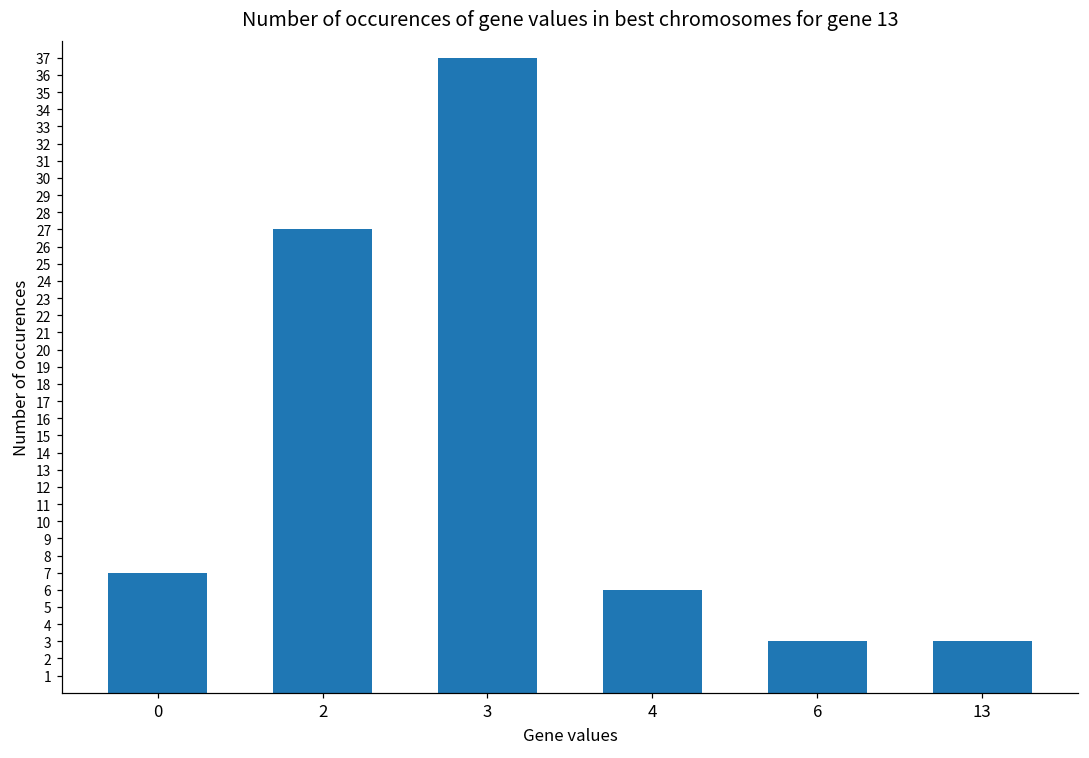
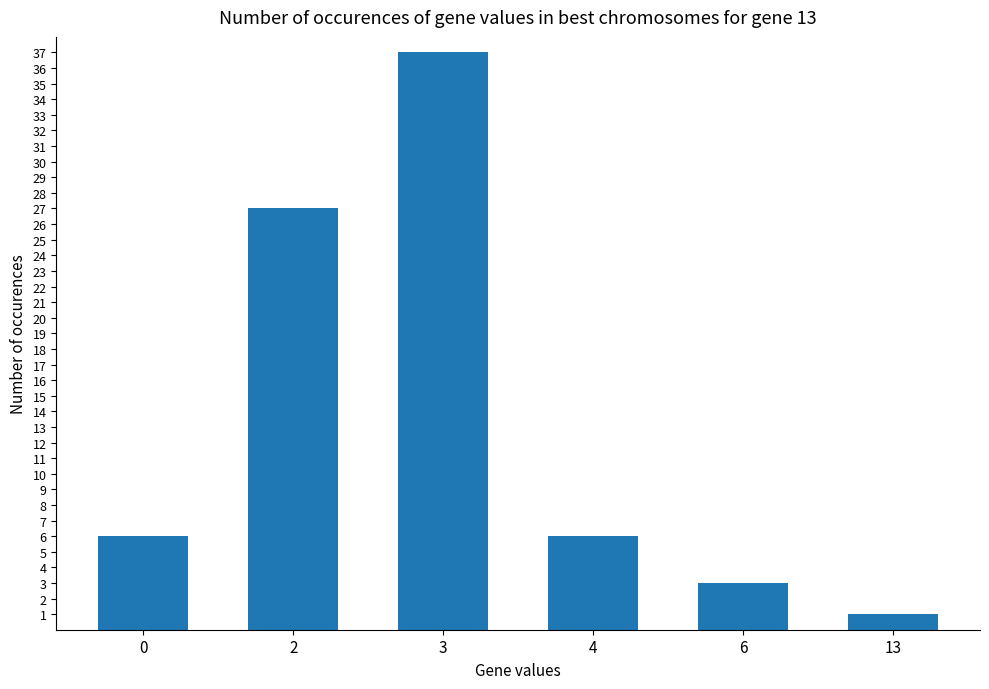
  {
-   "0": 7,
+   "0": 6,
    "2": 27,
    "3": 37,
    "4": 6,
    "6": 3,
-   "13": 3
+   "13": 1
  }
